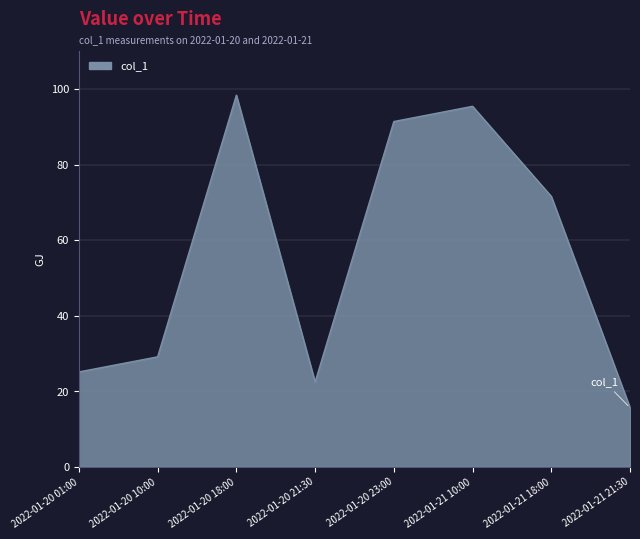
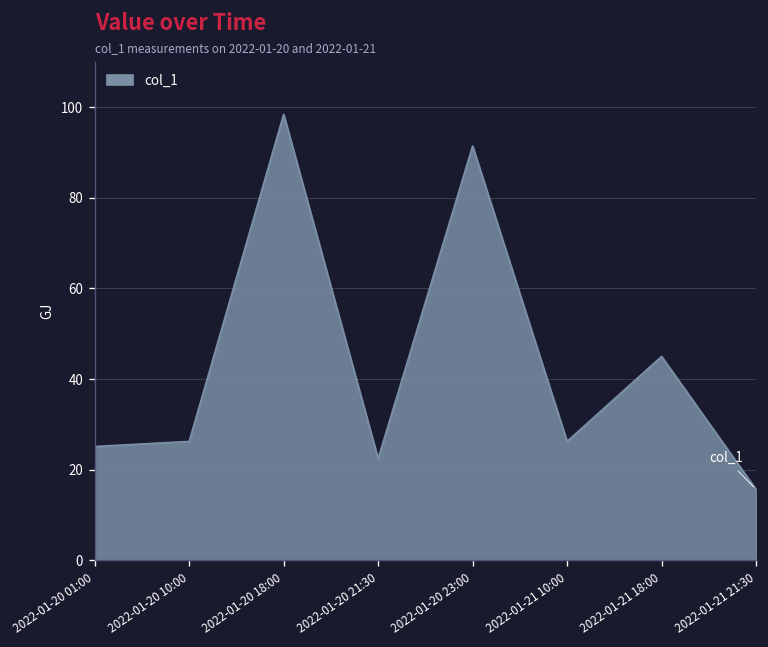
  {
    "2022-01-20 01:00": 25,
-   "2022-01-20 10:00": 29,
+   "2022-01-20 10:00": 26,
    "2022-01-20 18:00": 98,
    "2022-01-20 21:30": 22,
    "2022-01-20 23:00": 91,
-   "2022-01-21 10:00": 95,
-   "2022-01-21 18:00": 72
+   "2022-01-21 10:00": 26,
+   "2022-01-21 18:00": 45
  }
